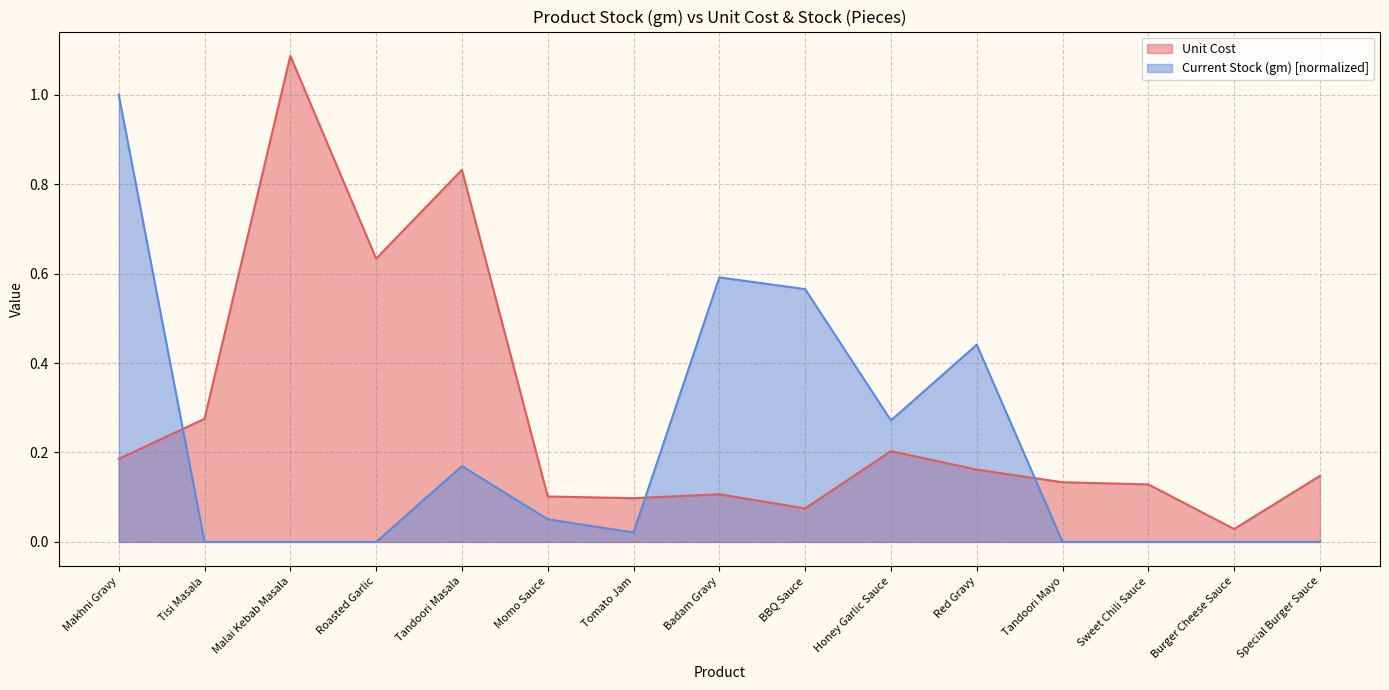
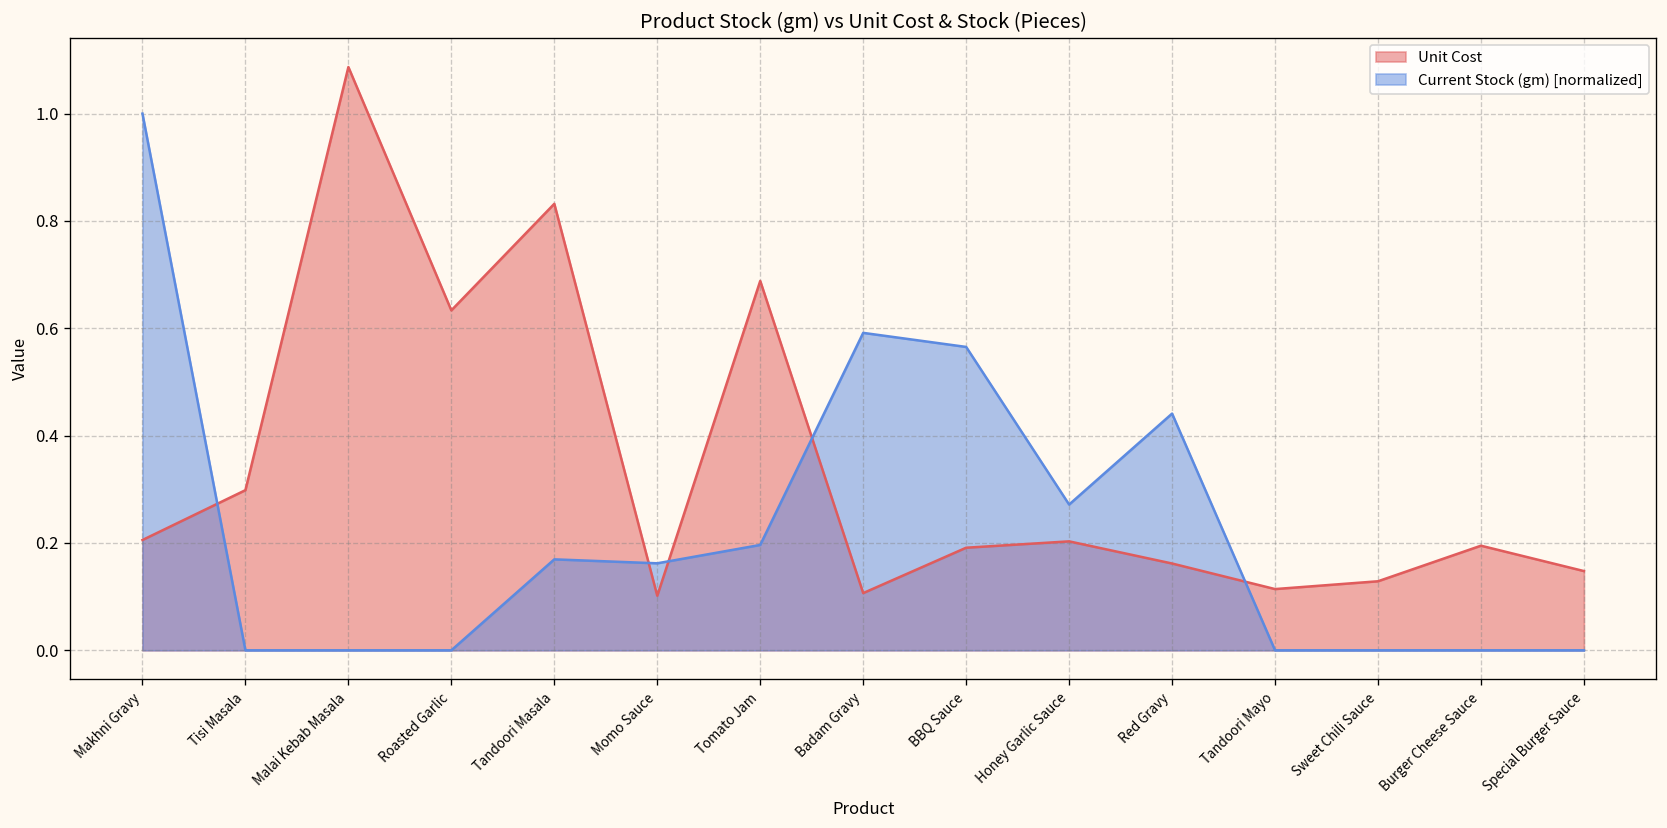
  {
    "Unit Cost": {
-     "Makhni Gravy": 0.19,
-     "Tisi Masala": 0.28,
+     "Makhni Gravy": 0.21,
+     "Tisi Masala": 0.30,
      "Malai Kebab Masala": 1.09,
      "Roasted Garlic": 0.63,
      "Tandoori Masala": 0.83,
      "Momo Sauce": 0.10,
-     "Tomato Jam": 0.10,
+     "Tomato Jam": 0.69,
      "Badam Gravy": 0.11,
-     "BBQ Sauce": 0.07,
+     "BBQ Sauce": 0.19,
      "Honey Garlic Sauce": 0.20,
      "Red Gravy": 0.16,
-     "Tandoori Mayo": 0.13,
+     "Tandoori Mayo": 0.11,
      "Sweet Chili Sauce": 0.13,
-     "Burger Cheese Sauce": 0.03,
+     "Burger Cheese Sauce": 0.19,
      "Special Burger Sauce": 0.15
    },
    "Current Stock (gm) [normalized]": {
      "Makhni Gravy": 1.00,
      "Tisi Masala": 0.00,
      "Malai Kebab Masala": 0.00,
      "Roasted Garlic": 0.00,
      "Tandoori Masala": 0.17,
-     "Momo Sauce": 0.05,
-     "Tomato Jam": 0.02,
+     "Momo Sauce": 0.16,
+     "Tomato Jam": 0.20,
      "Badam Gravy": 0.59,
      "BBQ Sauce": 0.57,
      "Honey Garlic Sauce": 0.27,
      "Red Gravy": 0.44,
      "Tandoori Mayo": 0.00,
      "Sweet Chili Sauce": 0.00,
      "Burger Cheese Sauce": 0.00,
      "Special Burger Sauce": 0.00
    }
  }
